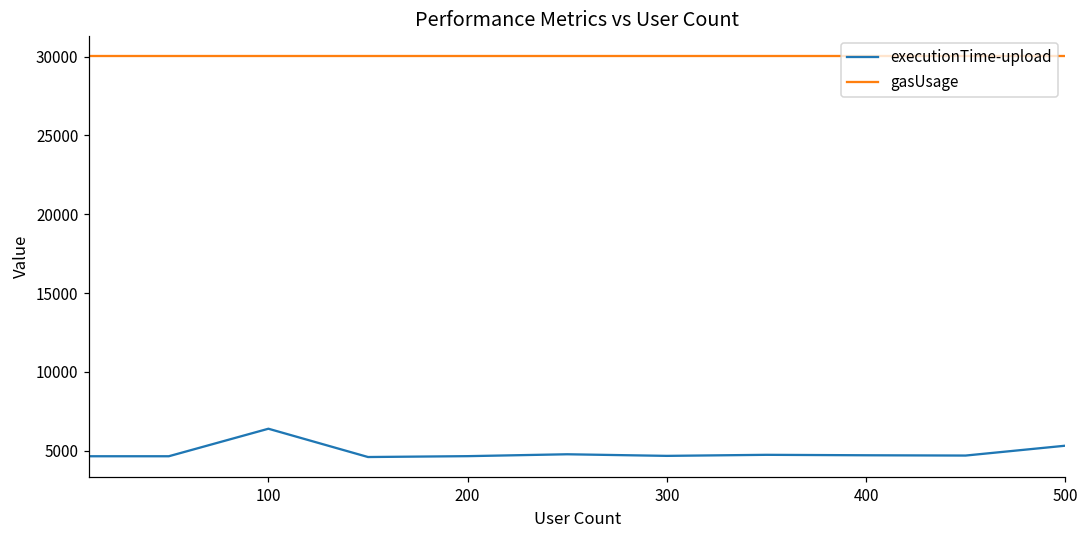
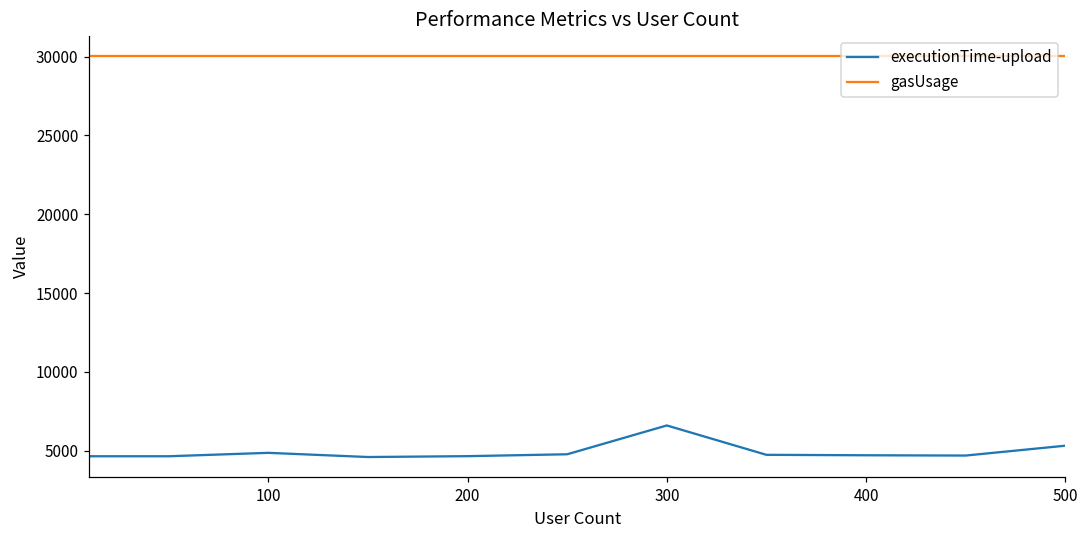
  {
    "executionTime-upload": {
-     "100": 6400,
+     "100": 4900,
      "200": 4700,
-     "300": 4700,
+     "300": 6600,
      "400": 4700,
      "500": 5300
    },
    "gasUsage": {
      "100": 30100,
      "200": 30100,
      "300": 30100,
      "500": 30100
    }
  }
